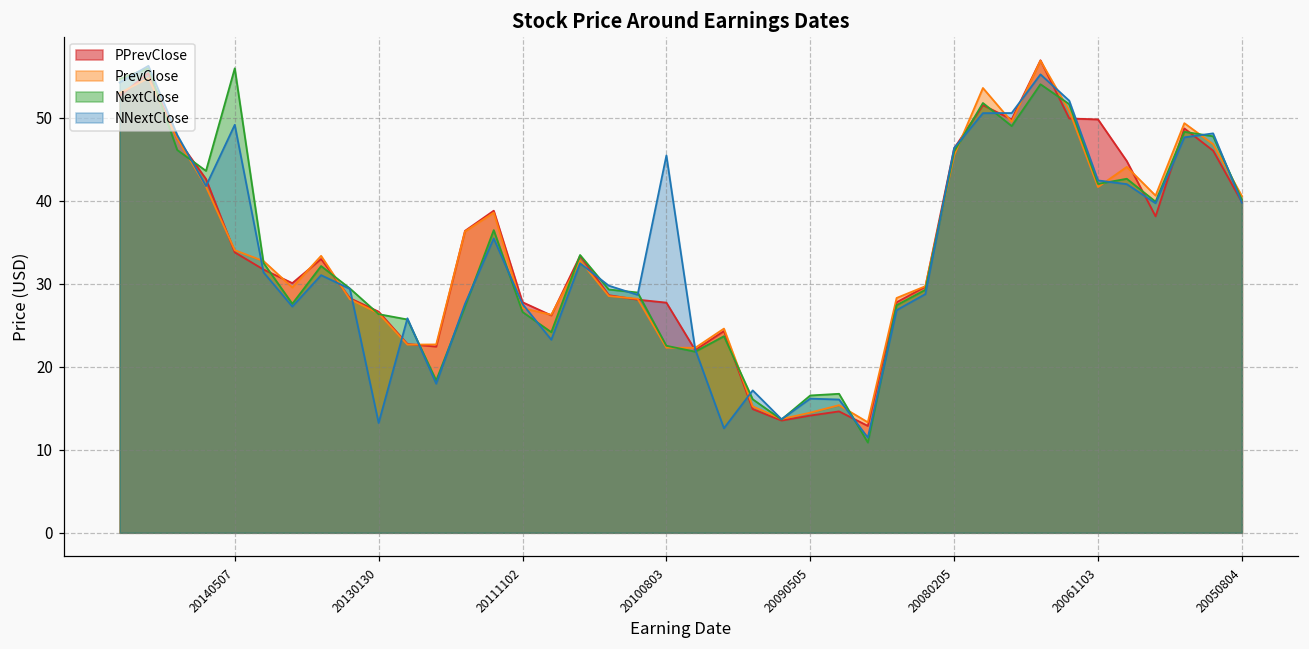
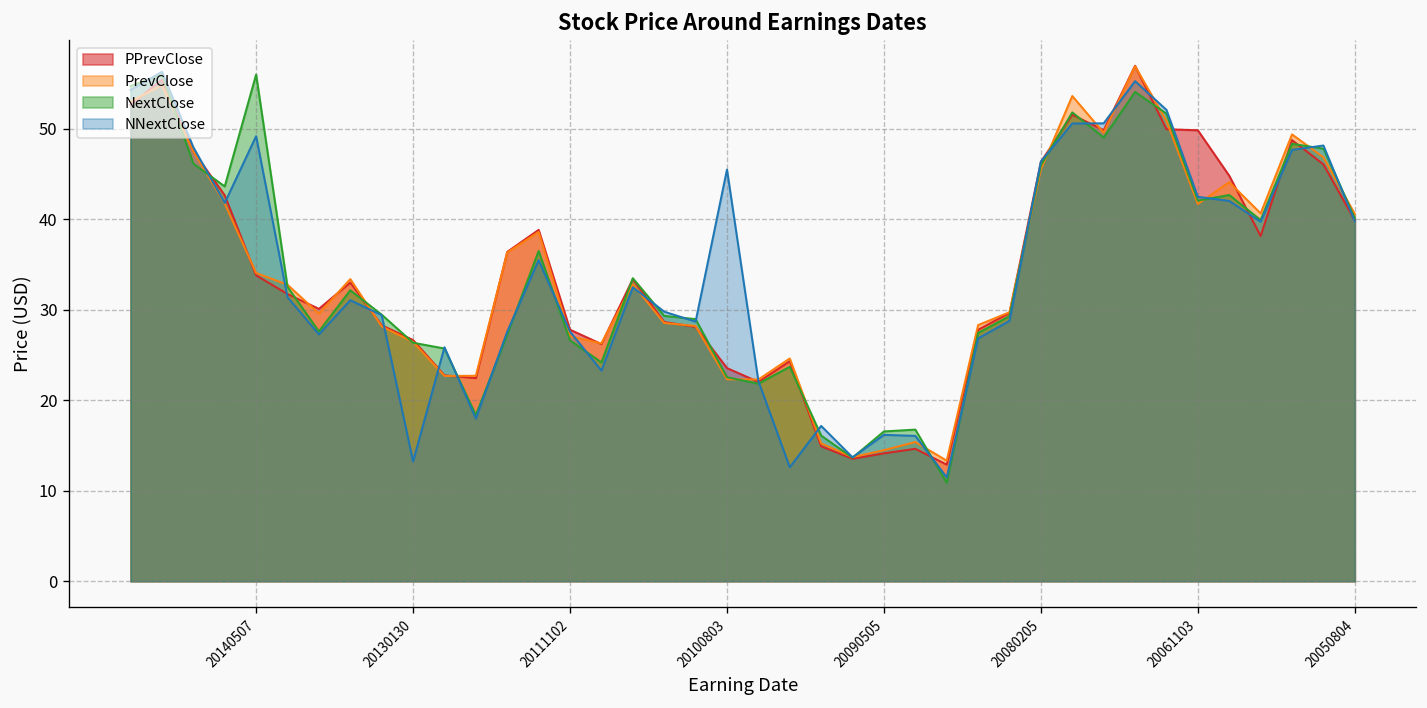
  {
    "PPrevClose": {
-     "20100803": 28,
+     "20100803": 24,
      "20090505": 14,
      "20061103": 50
    },
    "PrevClose": {
      "20111102": 27,
      "20090505": 14,
      "20080205": 45,
      "20061103": 42,
      "20050804": 41
    },
    "NextClose": {
      "20140507": 56,
      "20111102": 27,
      "20090505": 17,
      "20080205": 46,
      "20061103": 42
    },
    "NNextClose": {
      "20140507": 49,
      "20130130": 13,
      "20100803": 45,
      "20090505": 16,
      "20061103": 42
    }
  }
